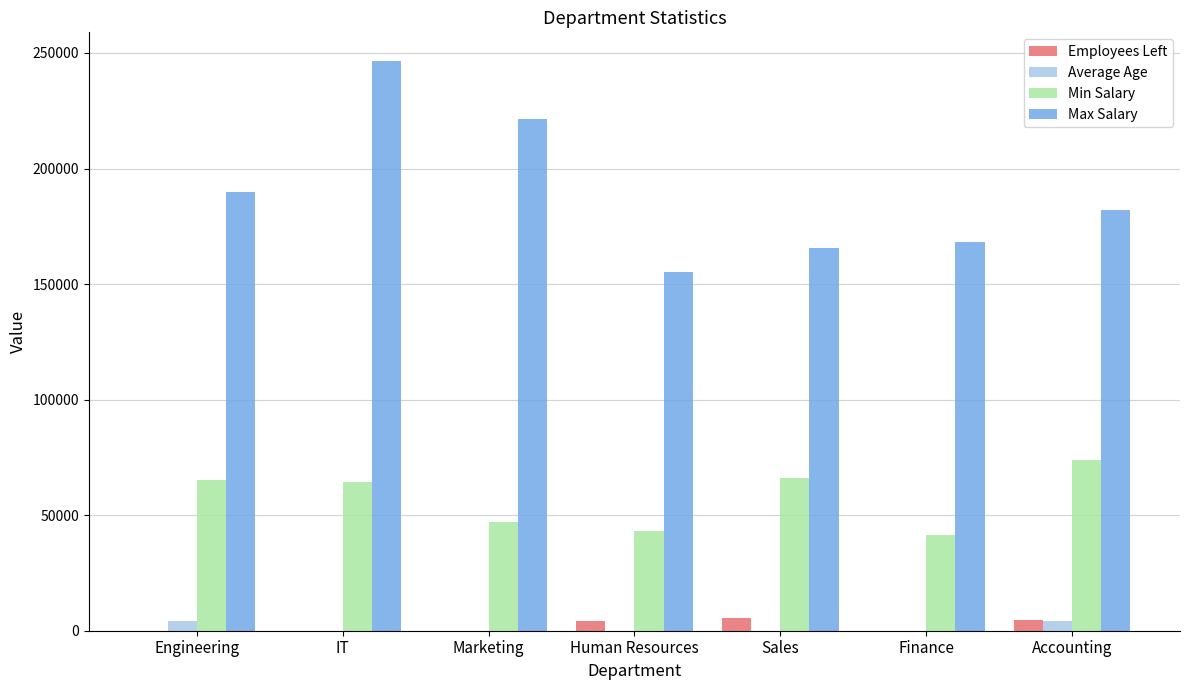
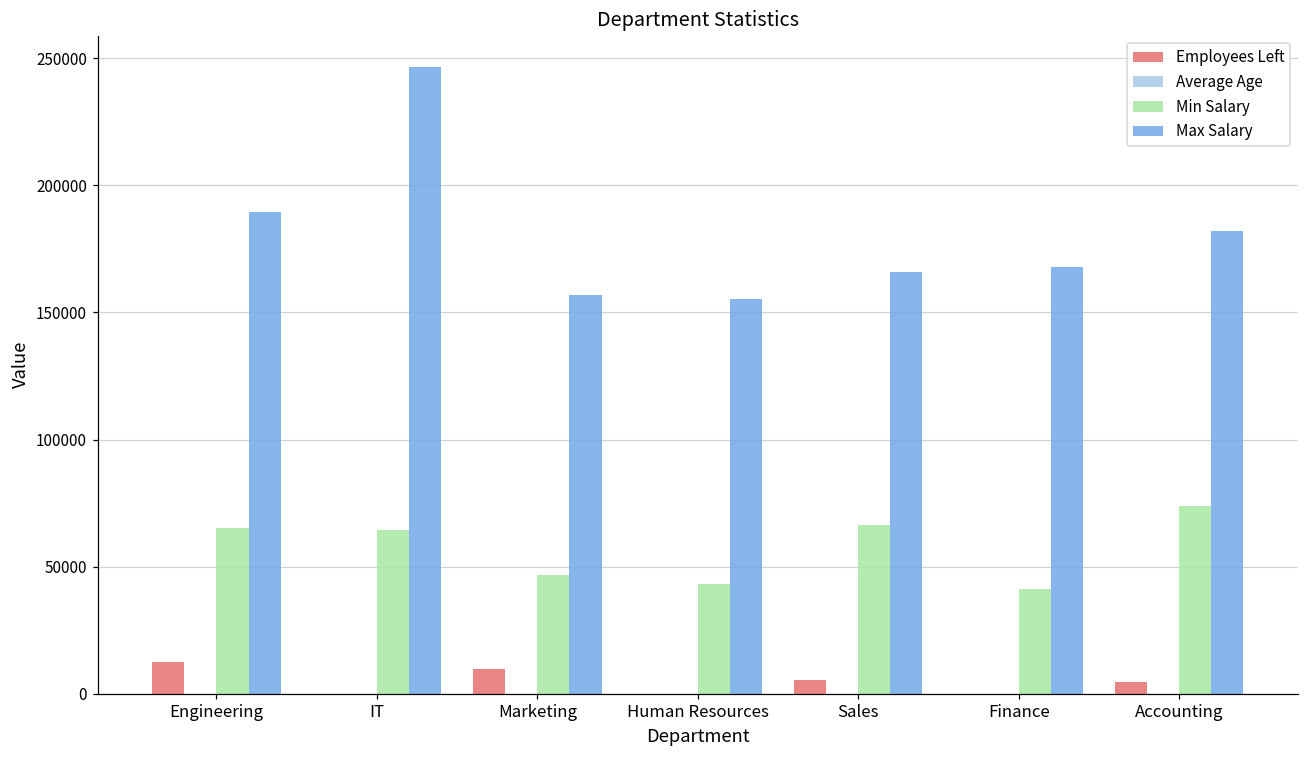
  {
    "Employees Left": {
-     "Engineering": 0,
-     "Marketing": 0,
-     "Human Resources": 4000,
+     "Engineering": 12000,
+     "Marketing": 10000,
+     "Human Resources": 0,
      "Sales": 6000,
      "Accounting": 5000
    },
    "Average Age": {
-     "Engineering": 4000,
-     "Accounting": 4000
+     "Engineering": 0,
+     "Accounting": 0
    },
    "Min Salary": {
      "Engineering": 65000,
      "IT": 64000,
      "Marketing": 47000,
      "Human Resources": 43000,
      "Sales": 66000,
      "Finance": 41000,
      "Accounting": 74000
    },
    "Max Salary": {
      "Engineering": 190000,
      "IT": 247000,
-     "Marketing": 221000,
+     "Marketing": 157000,
      "Human Resources": 155000,
      "Sales": 166000,
      "Finance": 168000,
      "Accounting": 182000
    }
  }
